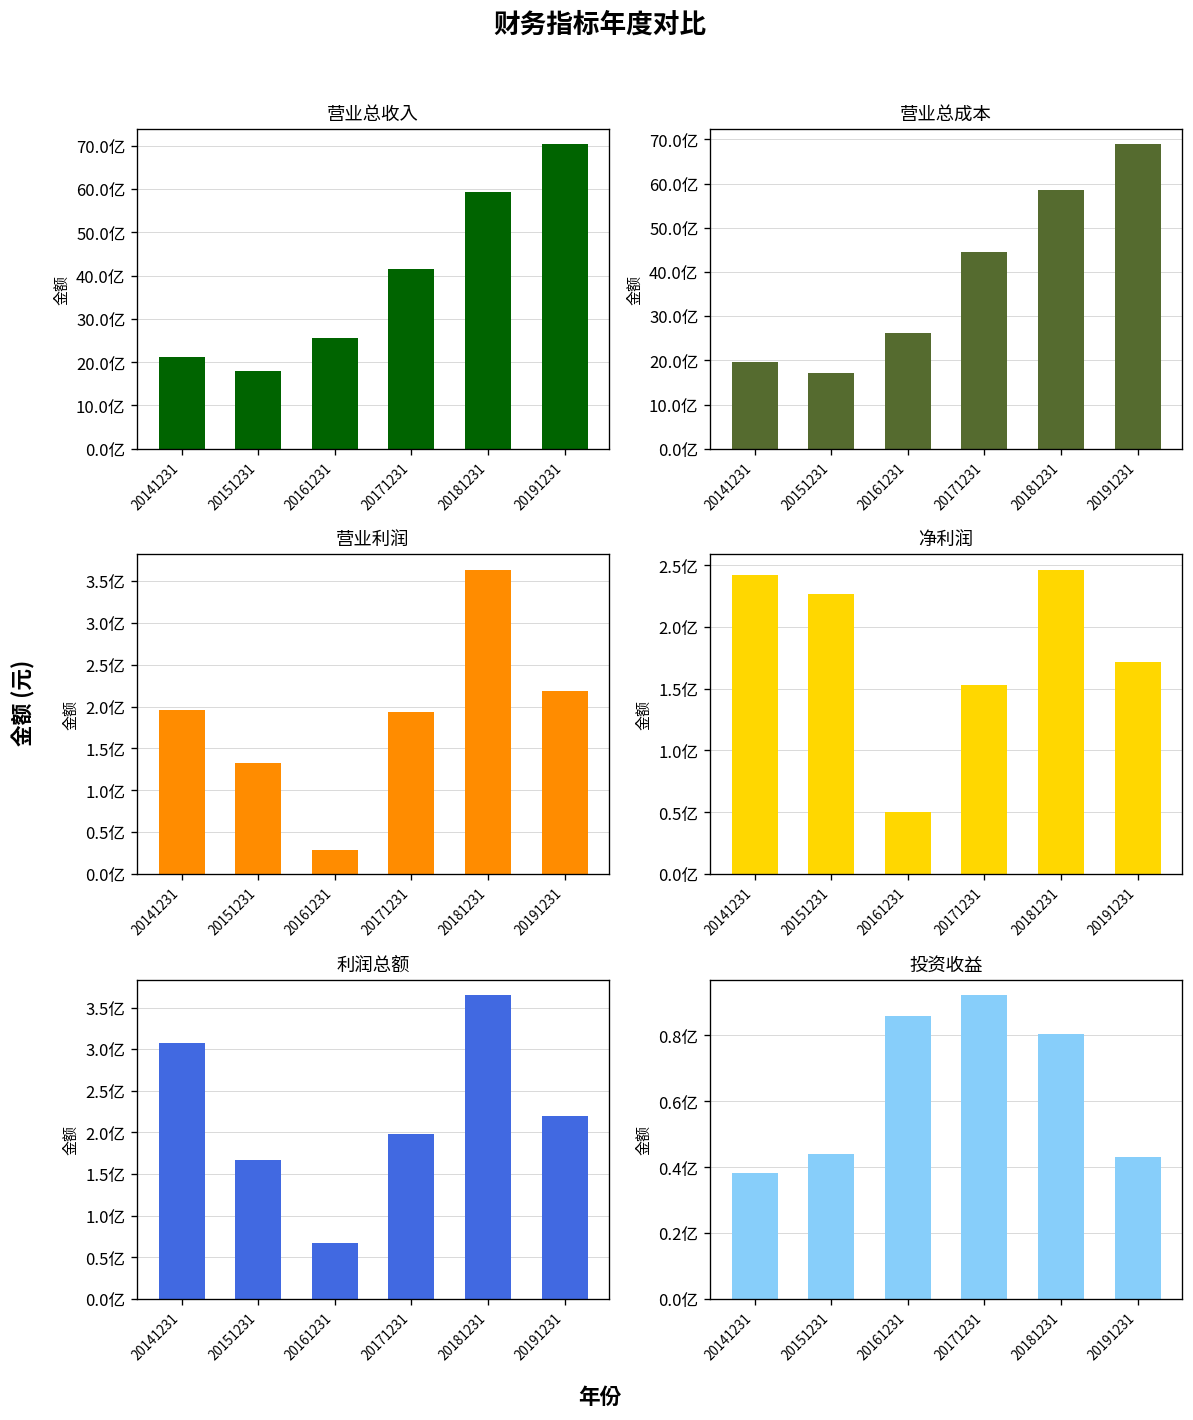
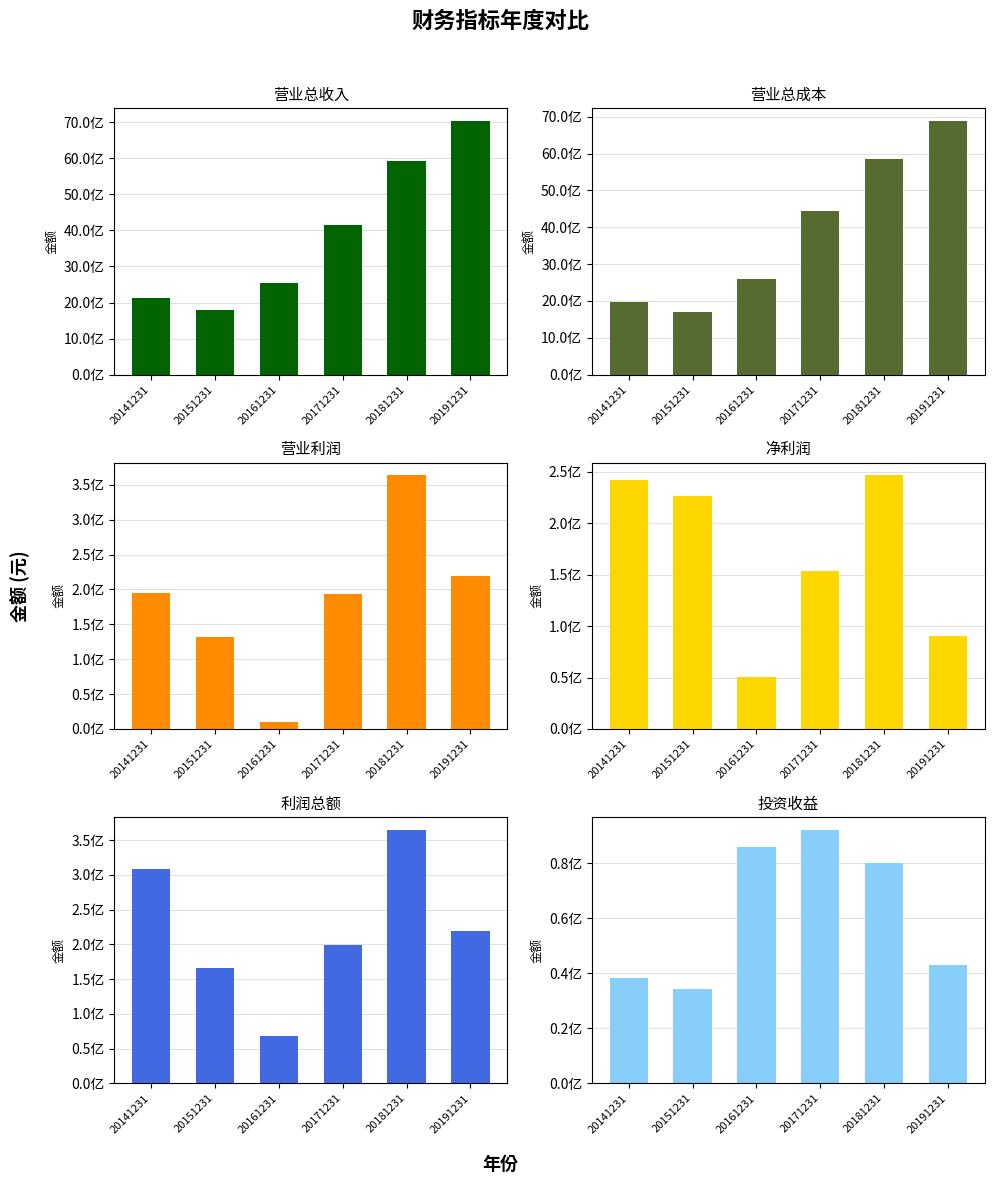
  {
    "营业总收入": {
      "20141231": "21亿",
      "20151231": "18亿",
      "20161231": "26亿",
      "20171231": "42亿",
      "20181231": "59亿",
      "20191231": "70亿"
    },
    "营业总成本": {
      "20141231": "20亿",
      "20151231": "17亿",
      "20161231": "26亿",
      "20171231": "44亿",
      "20181231": "59亿",
      "20191231": "69亿"
    },
    "营业利润": {
      "20141231": "2.0亿",
      "20151231": "1.3亿",
-     "20161231": "0.3亿",
+     "20161231": "0.1亿",
      "20171231": "1.9亿",
      "20181231": "3.6亿",
      "20191231": "2.2亿"
    },
    "净利润": {
      "20141231": "2.42亿",
      "20151231": "2.26亿",
      "20161231": "0.50亿",
      "20171231": "1.53亿",
      "20181231": "2.46亿",
-     "20191231": "1.72亿"
+     "20191231": "0.91亿"
    },
    "利润总额": {
      "20141231": "3.1亿",
      "20151231": "1.7亿",
      "20161231": "0.7亿",
      "20171231": "2.0亿",
      "20181231": "3.7亿",
      "20191231": "2.2亿"
    },
    "投资收益": {
      "20141231": "0.38亿",
-     "20151231": "0.44亿",
+     "20151231": "0.34亿",
      "20161231": "0.86亿",
      "20171231": "0.92亿",
      "20181231": "0.80亿",
      "20191231": "0.43亿"
    }
  }
